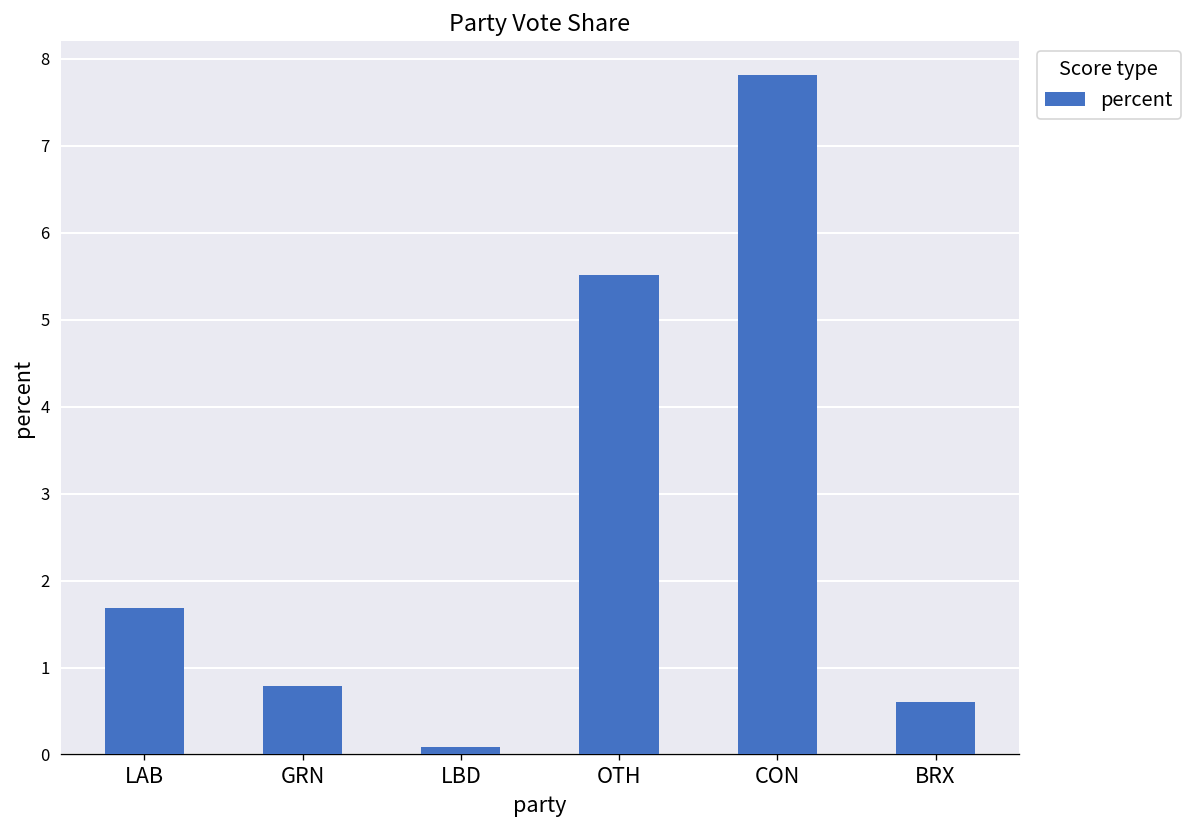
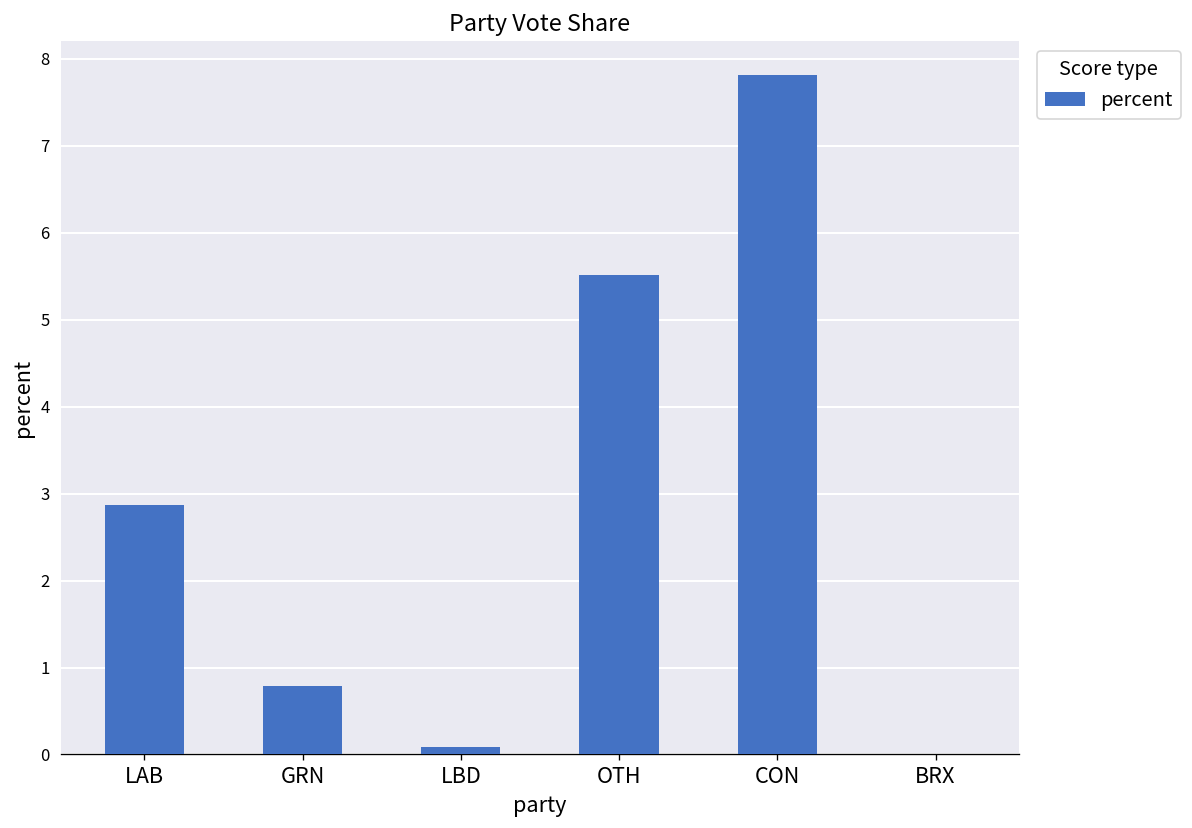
  {
-   "LAB": 1.7,
+   "LAB": 2.9,
    "GRN": 0.8,
    "LBD": 0.1,
    "OTH": 5.5,
    "CON": 7.8,
-   "BRX": 0.6
+   "BRX": 0.0
  }
